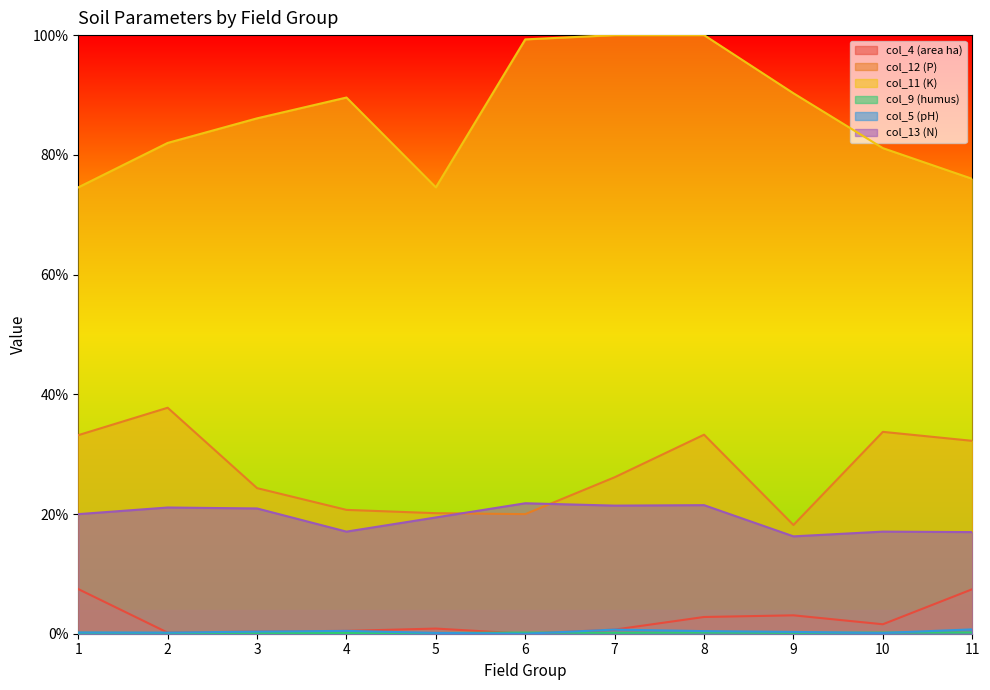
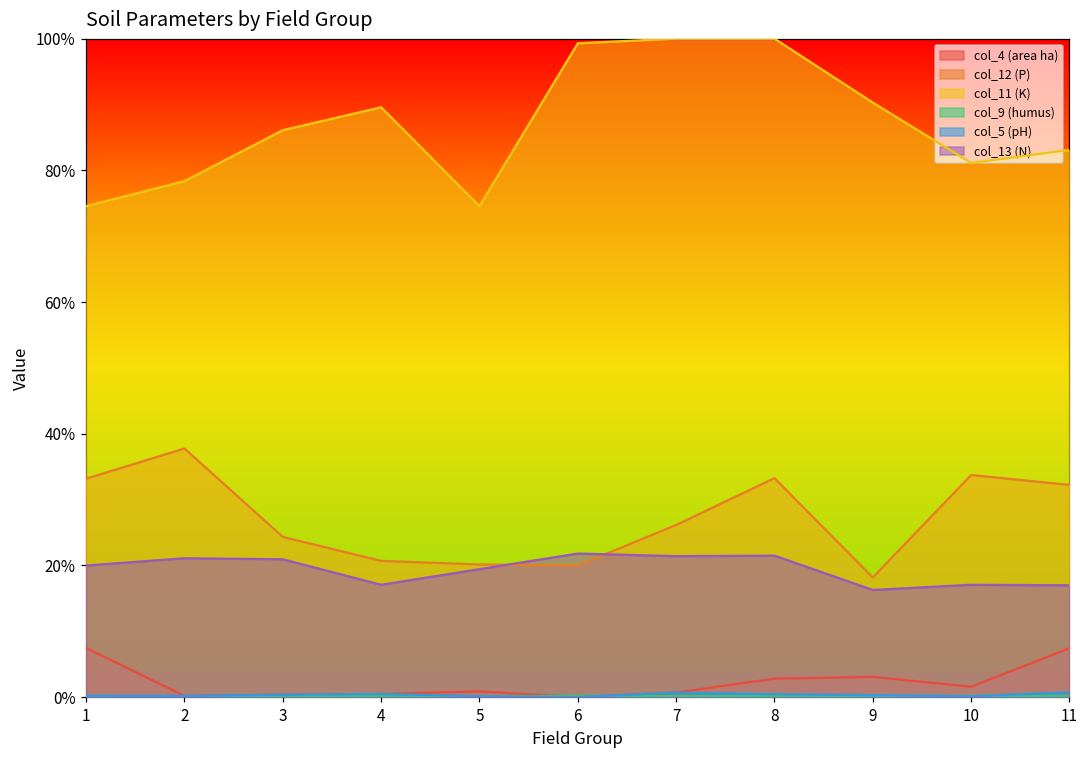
  {
    "col_11 (K)": {
      "1": "75%",
-     "2": "82%",
+     "2": "78%",
      "3": "86%",
      "4": "90%",
      "5": "75%",
      "6": "99%",
      "7": "100%",
      "8": "100%",
      "9": "90%",
      "10": "81%",
-     "11": "76%"
+     "11": "83%"
    },
    "col_9 (humus)": {
      "11": "0%"
    },
    "col_5 (pH)": {
      "11": "1%"
    },
    "col_13 (N)": {
      "1": "20%",
      "2": "21%",
      "3": "21%",
      "4": "17%",
      "5": "19%",
      "6": "22%",
      "7": "21%",
      "8": "21%",
      "9": "16%",
      "10": "17%",
      "11": "17%"
    }
  }
